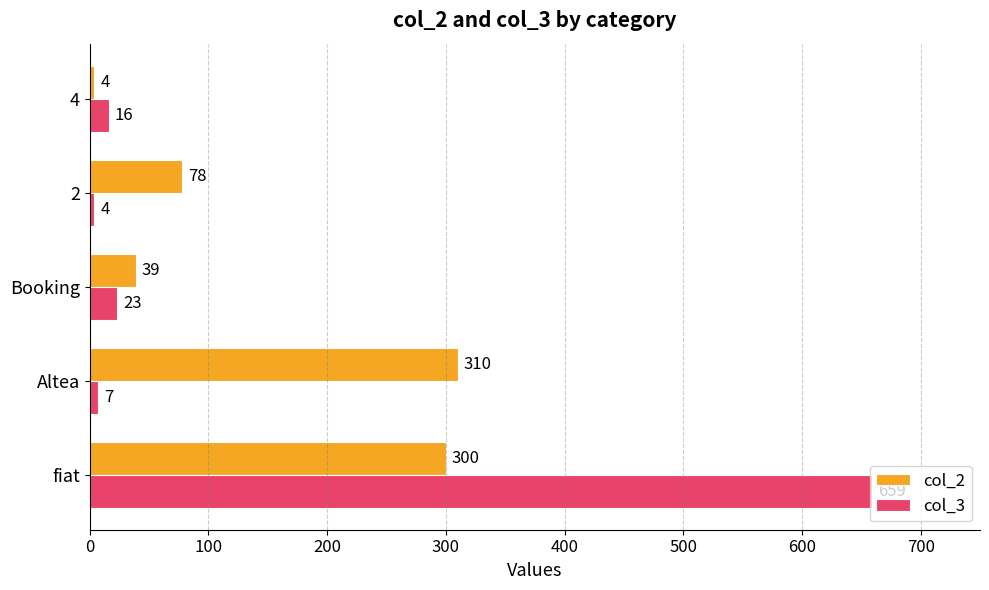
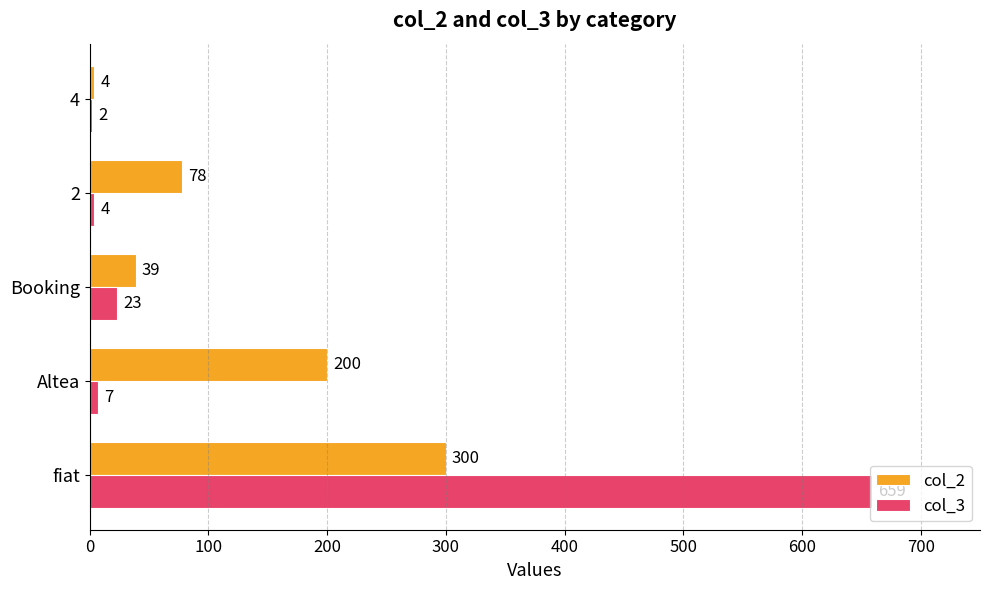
  {
    "col_2": {
      "4": 4,
      "2": 78,
      "Booking": 39,
-     "Altea": 310,
+     "Altea": 200,
      "fiat": 300
    },
    "col_3": {
-     "4": 16,
+     "4": 2,
      "2": 4,
      "Booking": 23,
      "Altea": 7
    }
  }
